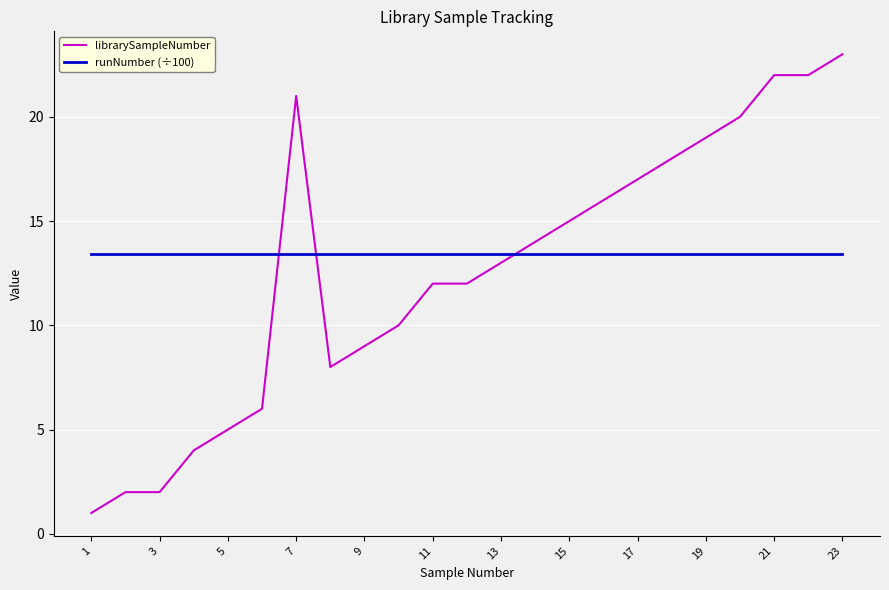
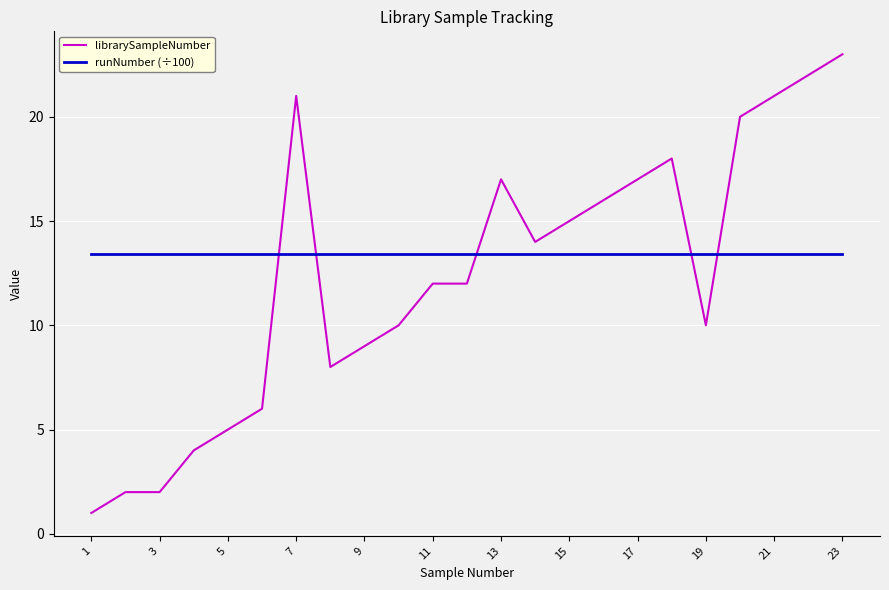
  {
    "librarySampleNumber": {
      "1": 1,
      "3": 2,
      "5": 5,
      "7": 21,
      "9": 9,
      "11": 12,
-     "13": 13,
+     "13": 17,
      "15": 15,
      "17": 17,
-     "19": 19,
-     "21": 22,
+     "19": 10,
+     "21": 21,
      "23": 23
    },
    "runNumber (÷100)": {
      "1": 13.4,
      "3": 13.4,
      "5": 13.4,
      "7": 13.4,
      "9": 13.4,
      "11": 13.4,
      "13": 13.4,
      "15": 13.4,
      "17": 13.4,
      "19": 13.4,
      "21": 13.4,
      "23": 13.4
    }
  }
